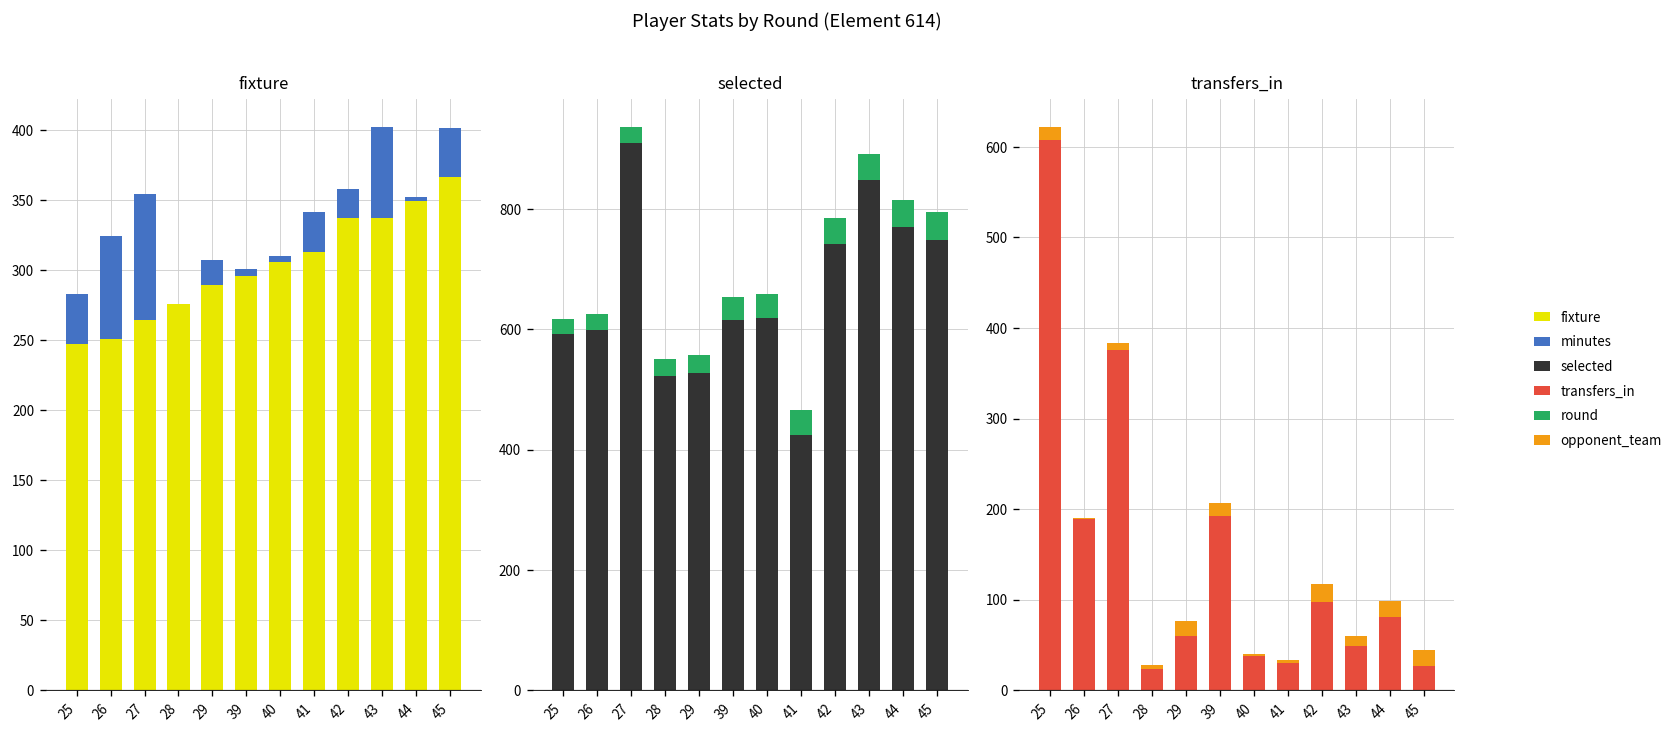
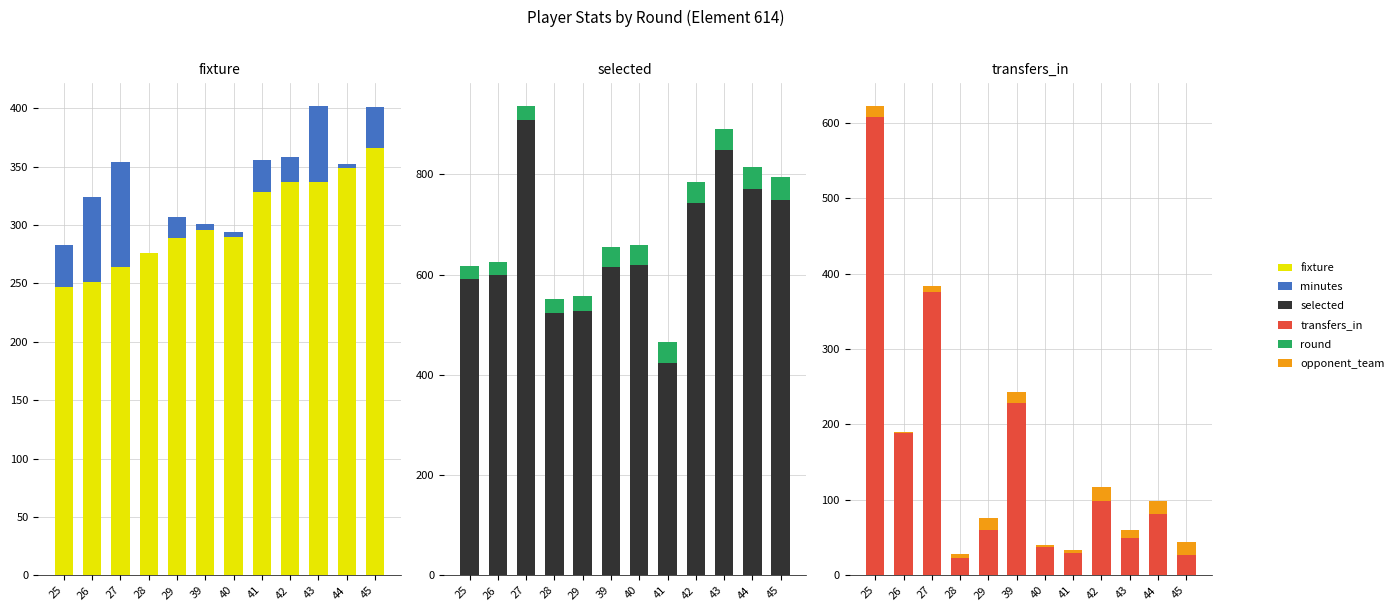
  {
    "fixture": {
      "fixture": {
        "25": 247,
        "26": 251,
        "27": 264,
        "28": 276,
        "29": 289,
        "39": 296,
-       "40": 306,
-       "41": 313,
+       "40": 290,
+       "41": 328,
        "42": 337,
        "43": 337,
        "44": 349,
        "45": 366
      }
    },
    "selected": {
      "selected": {
        "25": 590,
        "26": 600,
        "27": 910,
        "28": 520,
        "29": 530,
        "39": 620,
        "40": 620,
        "41": 420,
        "42": 740,
        "43": 850,
        "44": 770,
        "45": 750
      }
    },
    "transfers_in": {
      "transfers_in": {
        "25": 610,
        "26": 190,
        "27": 380,
        "28": 20,
        "29": 60,
-       "39": 190,
+       "39": 230,
        "40": 40,
        "41": 30,
        "42": 100,
        "43": 50,
        "44": 80,
        "45": 30
      }
    }
  }
